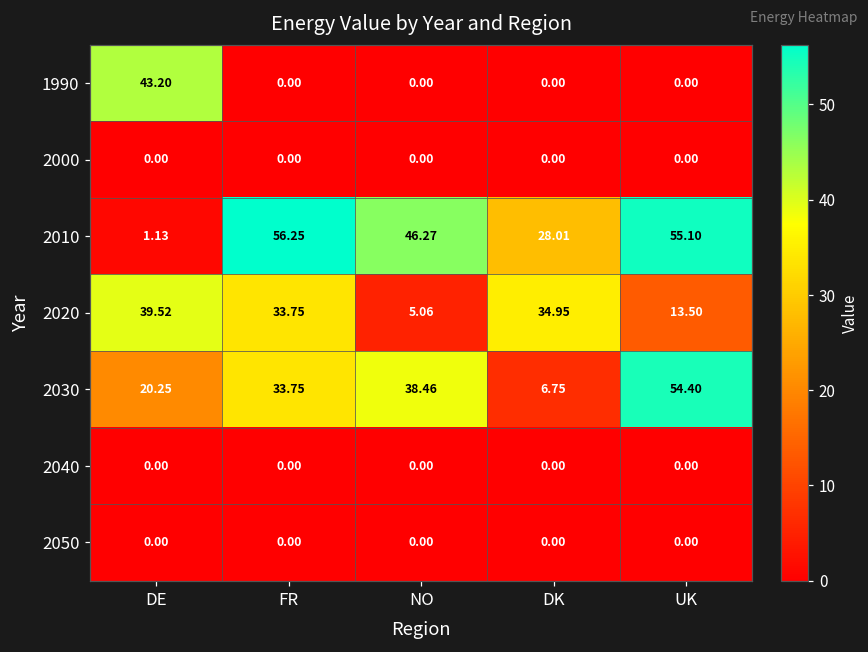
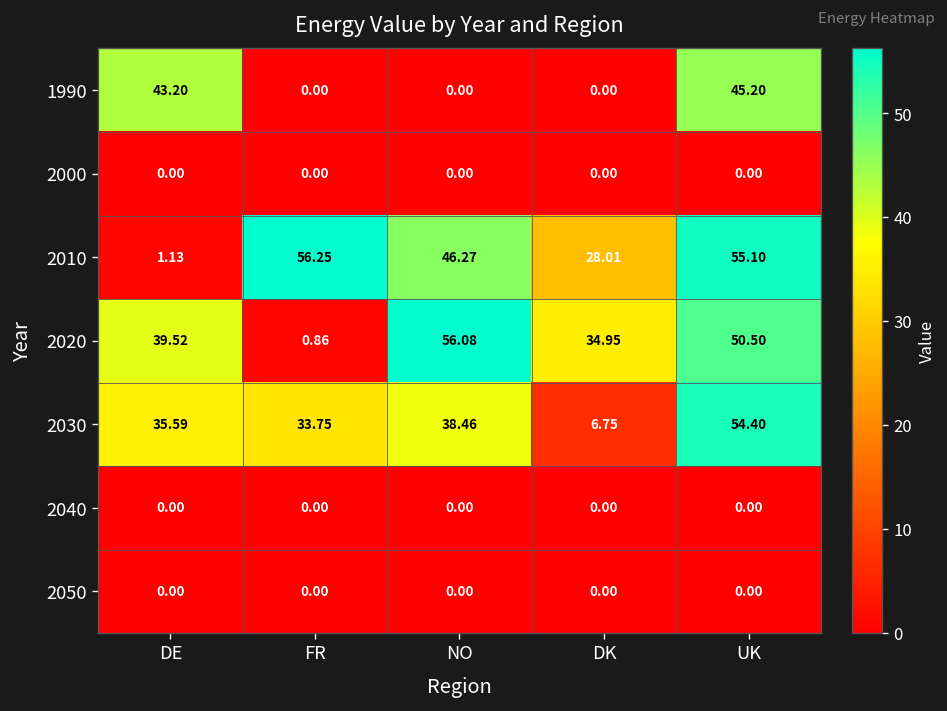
  {
    "1990": {
      "DE": 43.20,
      "FR": 0.00,
      "NO": 0.00,
      "DK": 0.00,
-     "UK": 0.00
+     "UK": 45.20
    },
    "2000": {
      "DE": 0.00,
      "FR": 0.00,
      "NO": 0.00,
      "DK": 0.00,
      "UK": 0.00
    },
    "2010": {
      "DE": 1.13,
      "FR": 56.25,
      "NO": 46.27,
      "DK": 28.01,
      "UK": 55.10
    },
    "2020": {
      "DE": 39.52,
-     "FR": 33.75,
-     "NO": 5.06,
+     "FR": 0.86,
+     "NO": 56.08,
      "DK": 34.95,
-     "UK": 13.50
+     "UK": 50.50
    },
    "2030": {
-     "DE": 20.25,
+     "DE": 35.59,
      "FR": 33.75,
      "NO": 38.46,
      "DK": 6.75,
      "UK": 54.40
    },
    "2040": {
      "DE": 0.00,
      "FR": 0.00,
      "NO": 0.00,
      "DK": 0.00,
      "UK": 0.00
    },
    "2050": {
      "DE": 0.00,
      "FR": 0.00,
      "NO": 0.00,
      "DK": 0.00,
      "UK": 0.00
    }
  }
